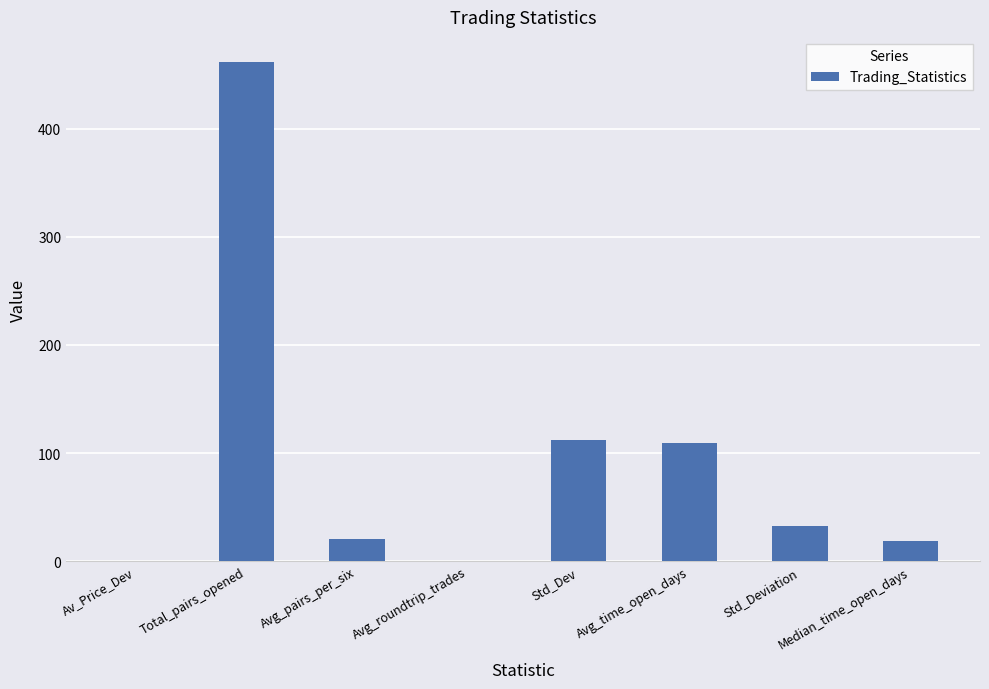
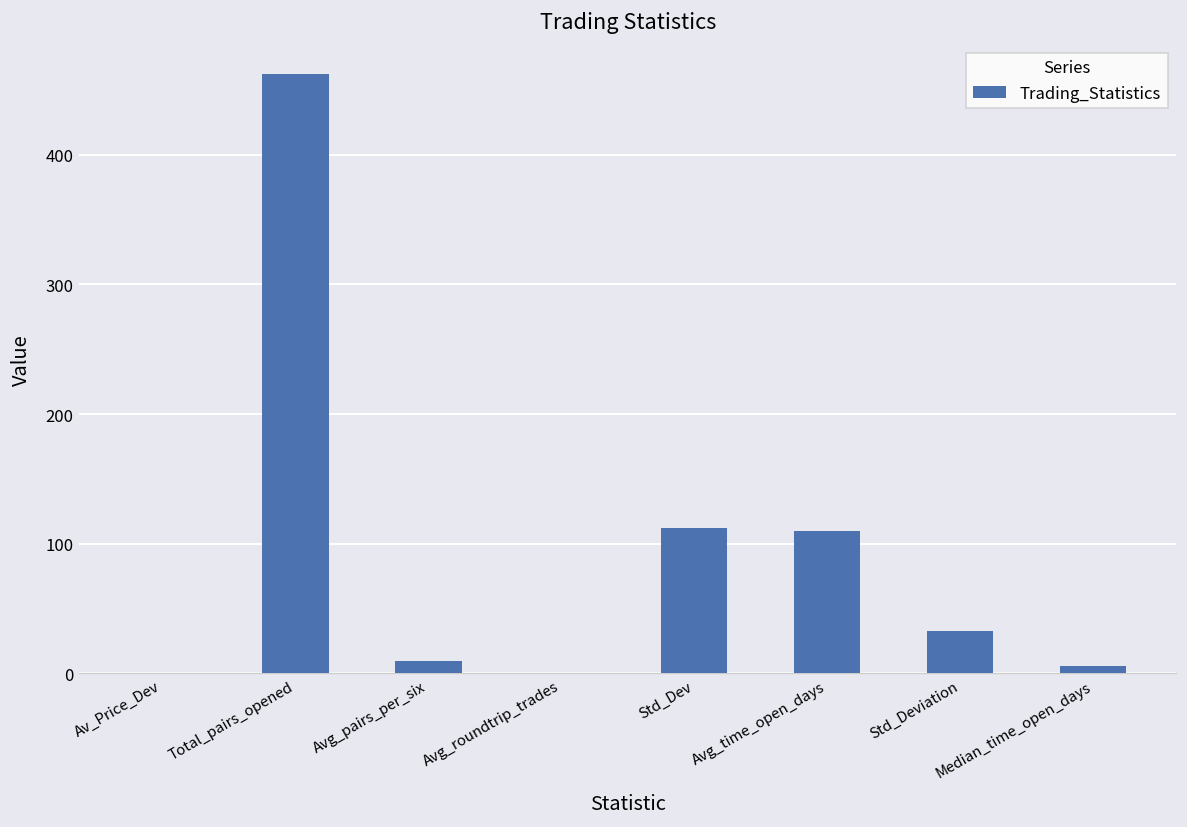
  {
    "Total_pairs_opened": 462,
-   "Avg_pairs_per_six": 21,
+   "Avg_pairs_per_six": 9,
    "Std_Dev": 112,
    "Avg_time_open_days": 110,
    "Std_Deviation": 33,
-   "Median_time_open_days": 19
+   "Median_time_open_days": 5
  }
